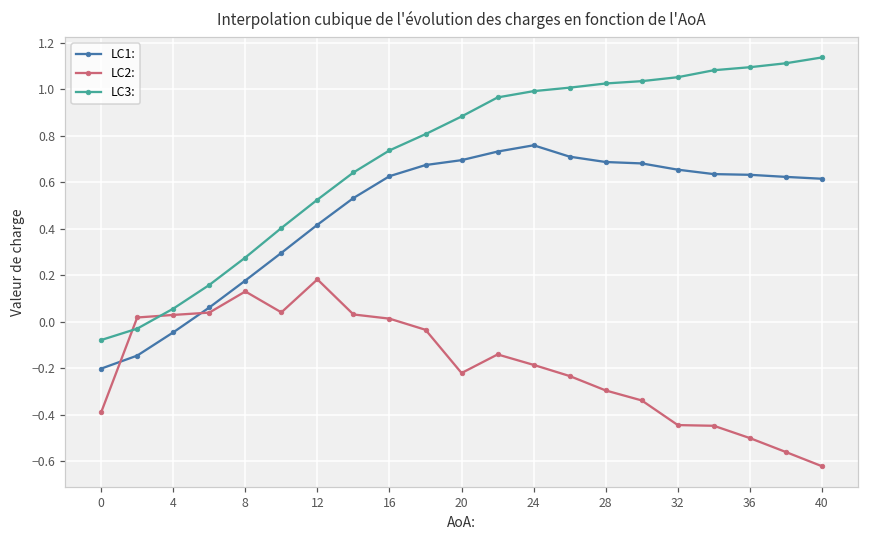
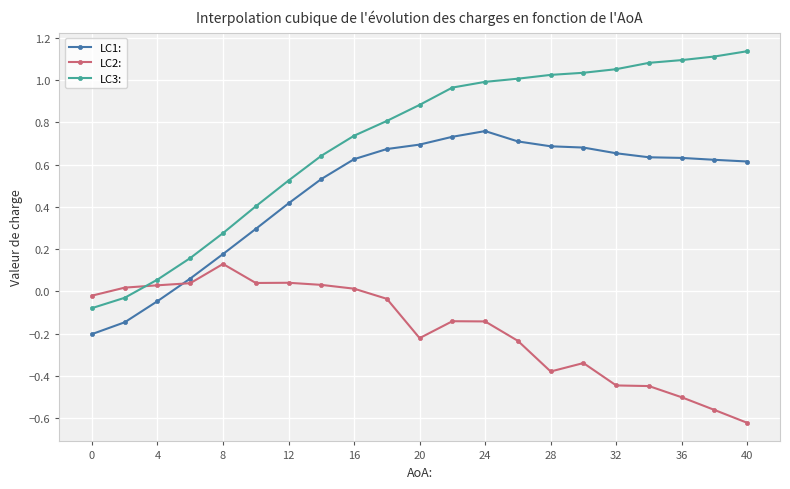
  {
    "LC2:": {
-     "0": -0.39,
+     "0": -0.02,
      "4": 0.03,
      "8": 0.13,
-     "12": 0.18,
+     "12": 0.04,
      "16": 0.01,
      "20": -0.22,
-     "24": -0.19,
-     "28": -0.30,
+     "24": -0.14,
+     "28": -0.38,
      "32": -0.45,
      "36": -0.50,
      "40": -0.62
    }
  }
